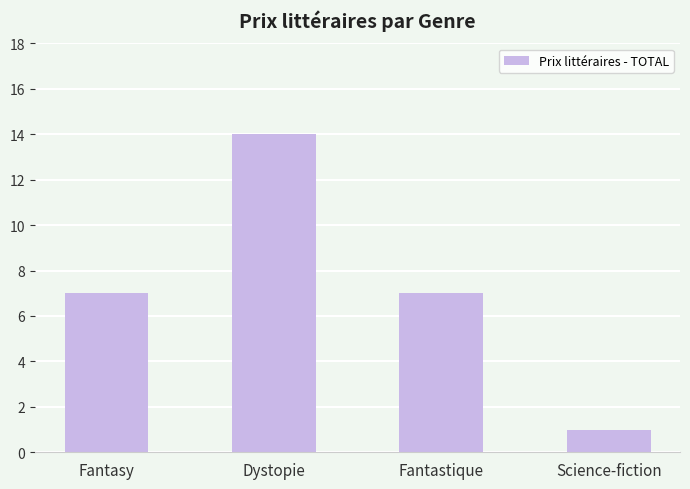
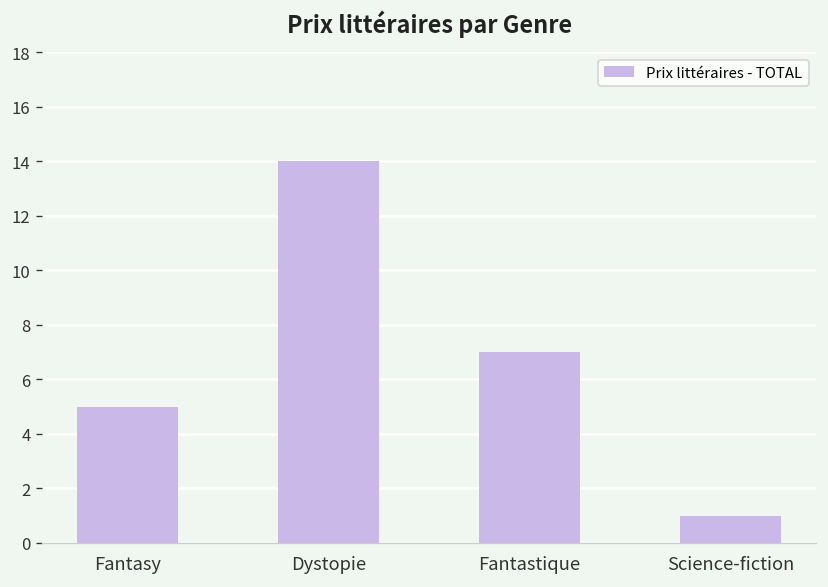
  {
-   "Fantasy": 7,
+   "Fantasy": 5,
    "Dystopie": 14,
    "Fantastique": 7,
    "Science-fiction": 1
  }
